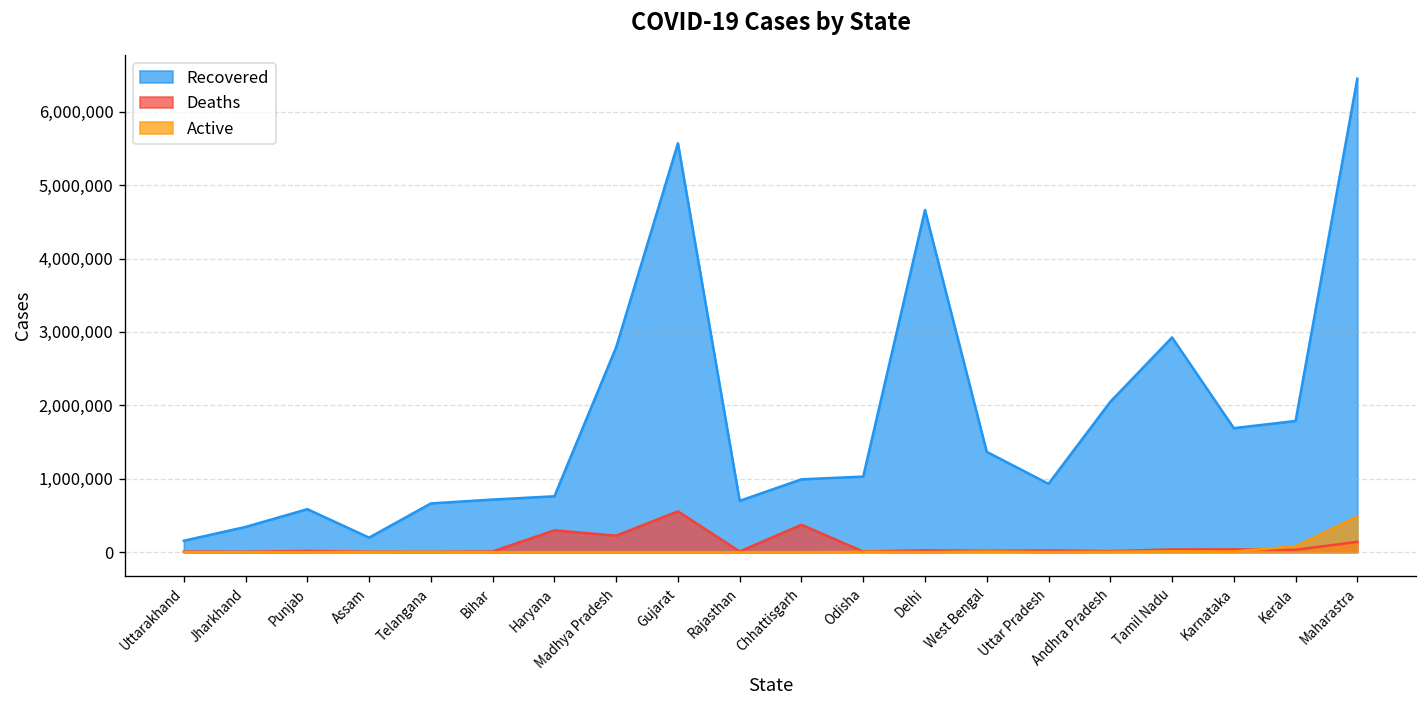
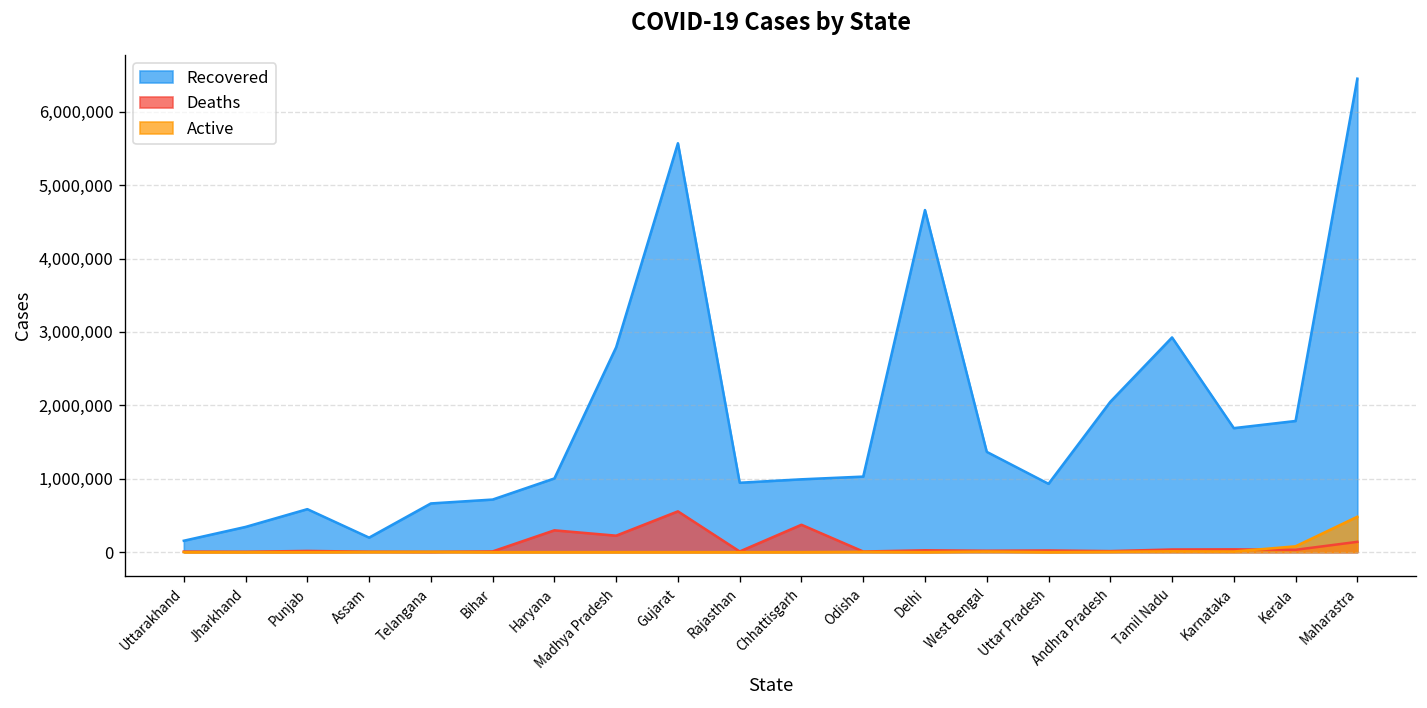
  {
    "Recovered": {
      "Uttarakhand": "200,000",
      "Jharkhand": "300,000",
      "Punjab": "600,000",
      "Assam": "200,000",
      "Telangana": "700,000",
      "Bihar": "700,000",
-     "Haryana": "800,000",
+     "Haryana": "1,000,000",
      "Madhya Pradesh": "2,800,000",
      "Gujarat": "5,600,000",
-     "Rajasthan": "700,000",
+     "Rajasthan": "900,000",
      "Chhattisgarh": "1,000,000",
      "Odisha": "1,000,000",
      "Delhi": "4,700,000",
      "West Bengal": "1,400,000",
      "Uttar Pradesh": "900,000",
      "Andhra Pradesh": "2,000,000",
      "Tamil Nadu": "2,900,000",
      "Karnataka": "1,700,000",
      "Kerala": "1,800,000",
      "Maharastra": "6,500,000"
    },
    "Deaths": {
      "Haryana": "300,000",
      "Madhya Pradesh": "200,000",
      "Gujarat": "600,000",
      "Chhattisgarh": "400,000",
      "Kerala": "0",
      "Maharastra": "100,000"
    },
    "Active": {
      "Haryana": "0",
      "Madhya Pradesh": "0",
      "Gujarat": "0",
      "Chhattisgarh": "0",
      "Kerala": "100,000",
      "Maharastra": "500,000"
    }
  }
